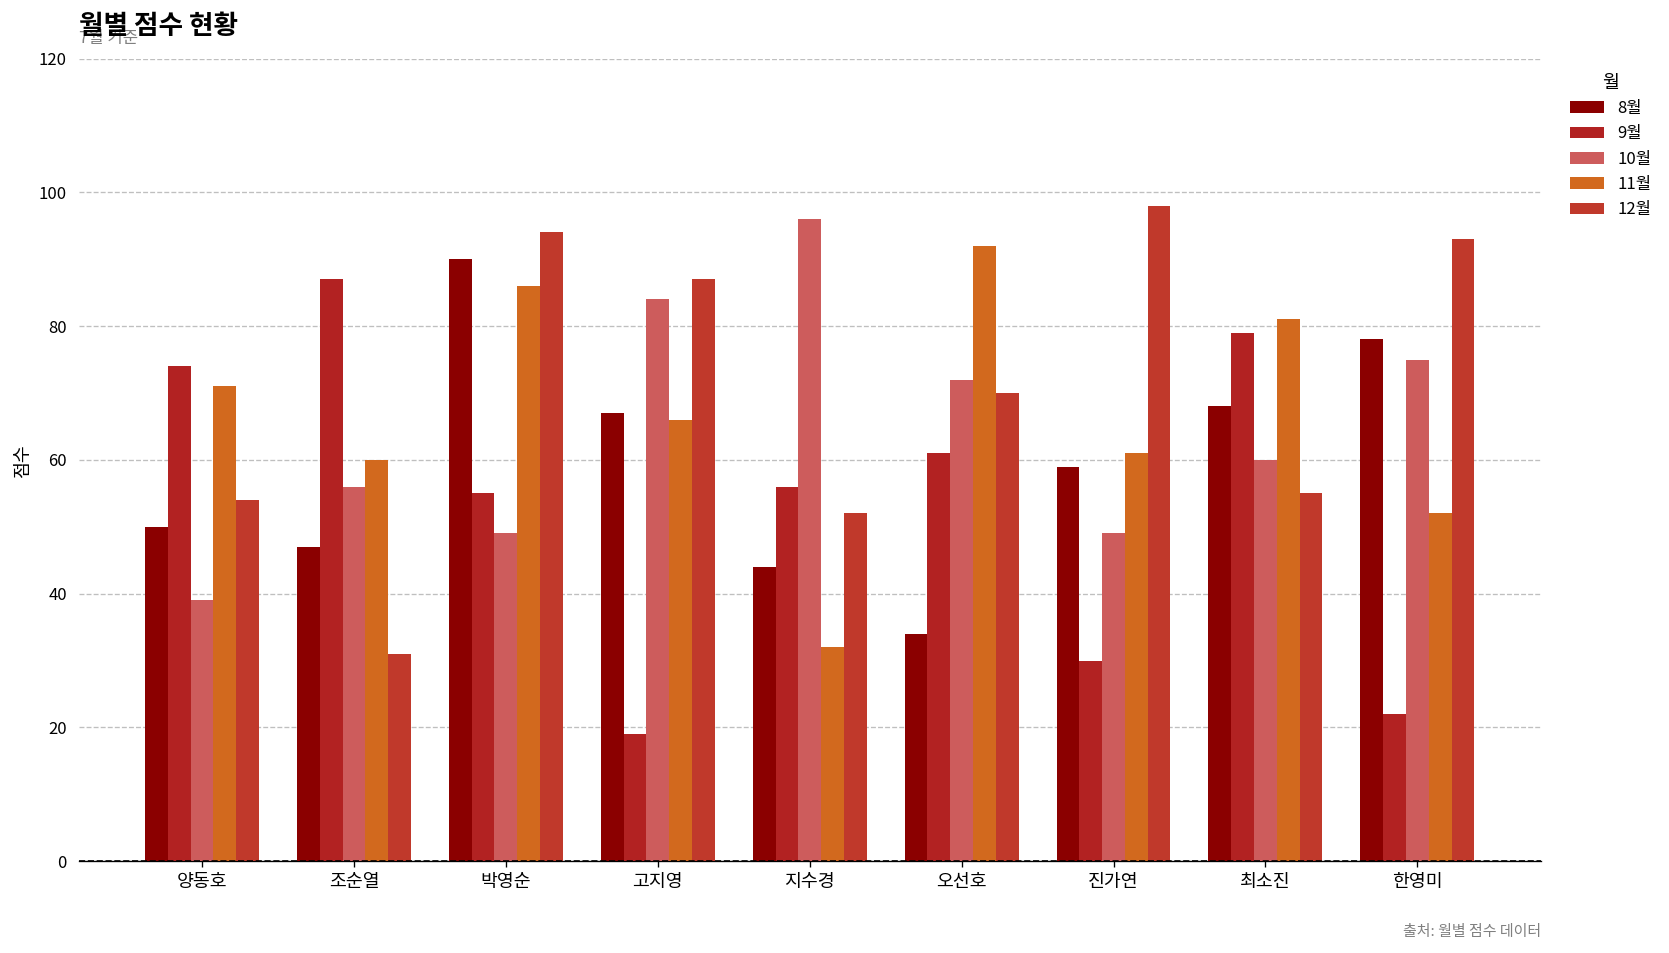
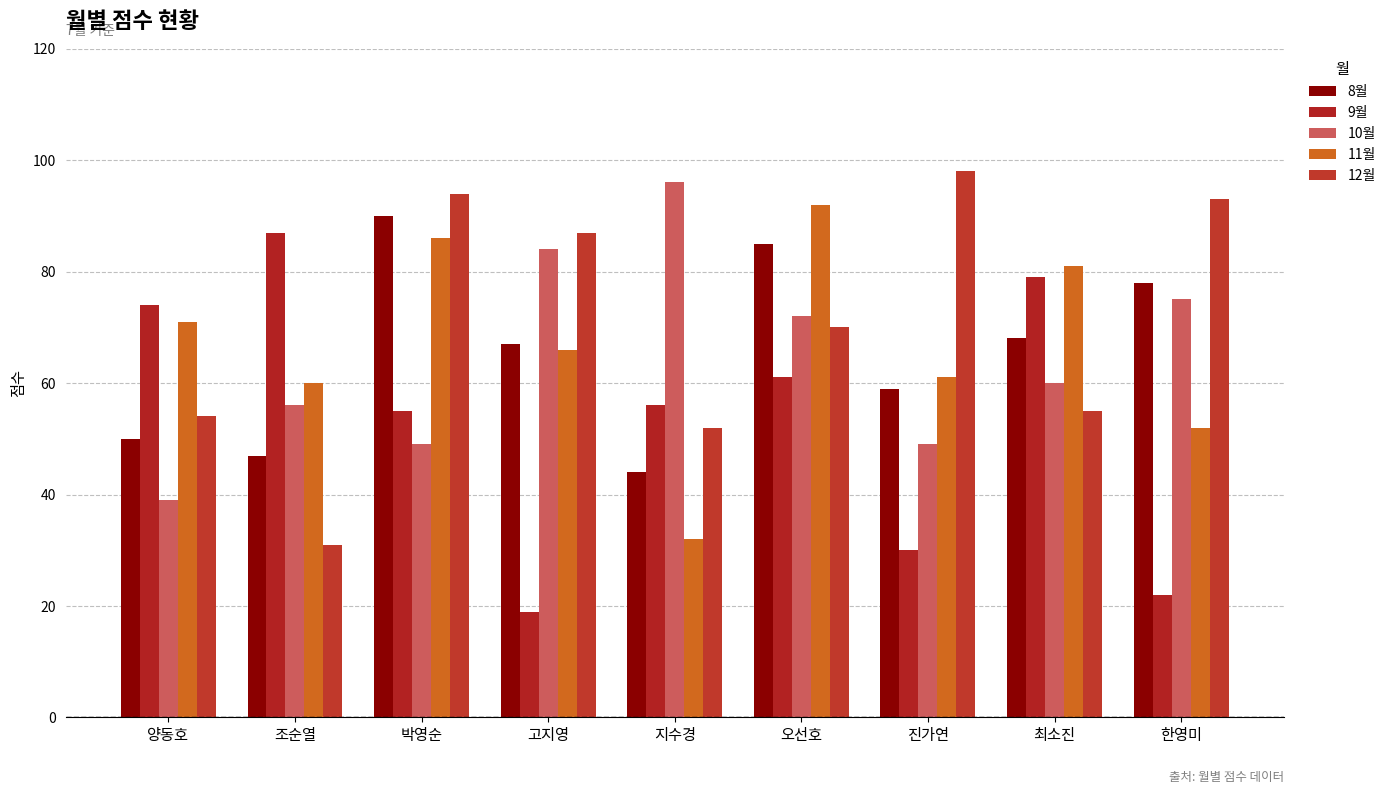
  {
    "8월": {
      "양동호": 50,
      "조순열": 47,
      "박영순": 90,
      "고지영": 67,
      "지수경": 44,
-     "오선호": 34,
+     "오선호": 85,
      "진가연": 59,
      "최소진": 68,
      "한영미": 78
    },
    "10월": {
      "양동호": 39,
      "조순열": 56,
      "박영순": 49,
      "고지영": 84,
      "지수경": 96,
      "오선호": 72,
      "진가연": 49,
      "최소진": 60,
      "한영미": 75
    }
  }
